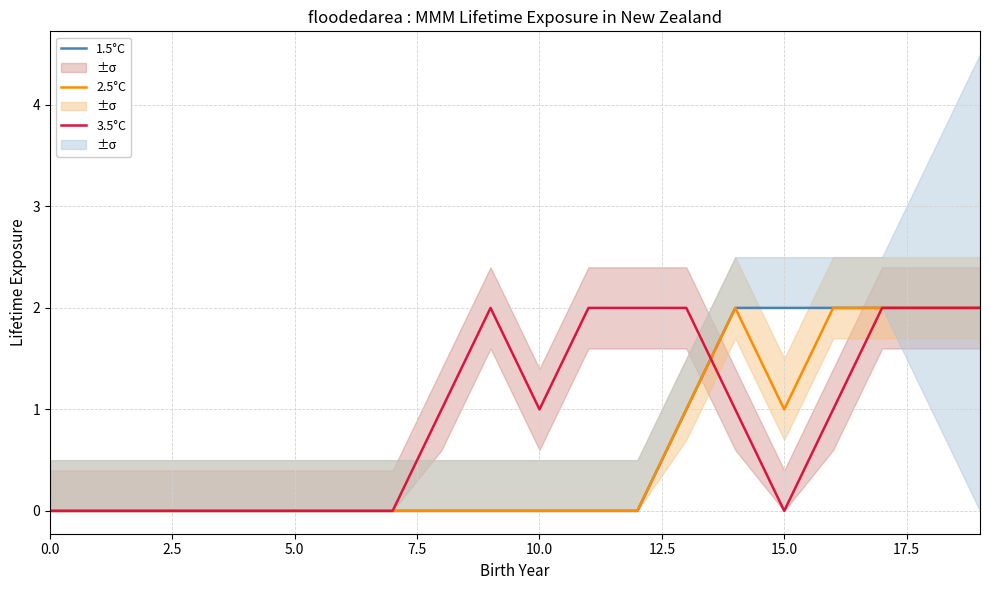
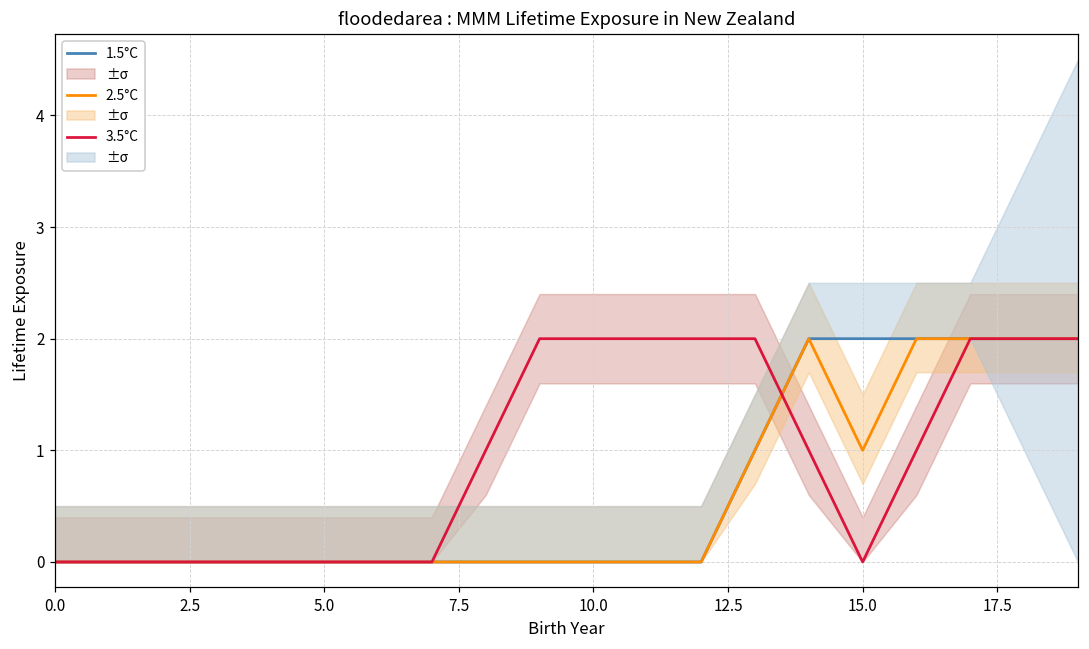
  {
    "1.5°C": {
      "15.0": 2
    },
    "2.5°C": {
      "15.0": 1
    },
    "3.5°C": {
-     "10.0": 1,
+     "10.0": 2,
      "15.0": 0
    }
  }
